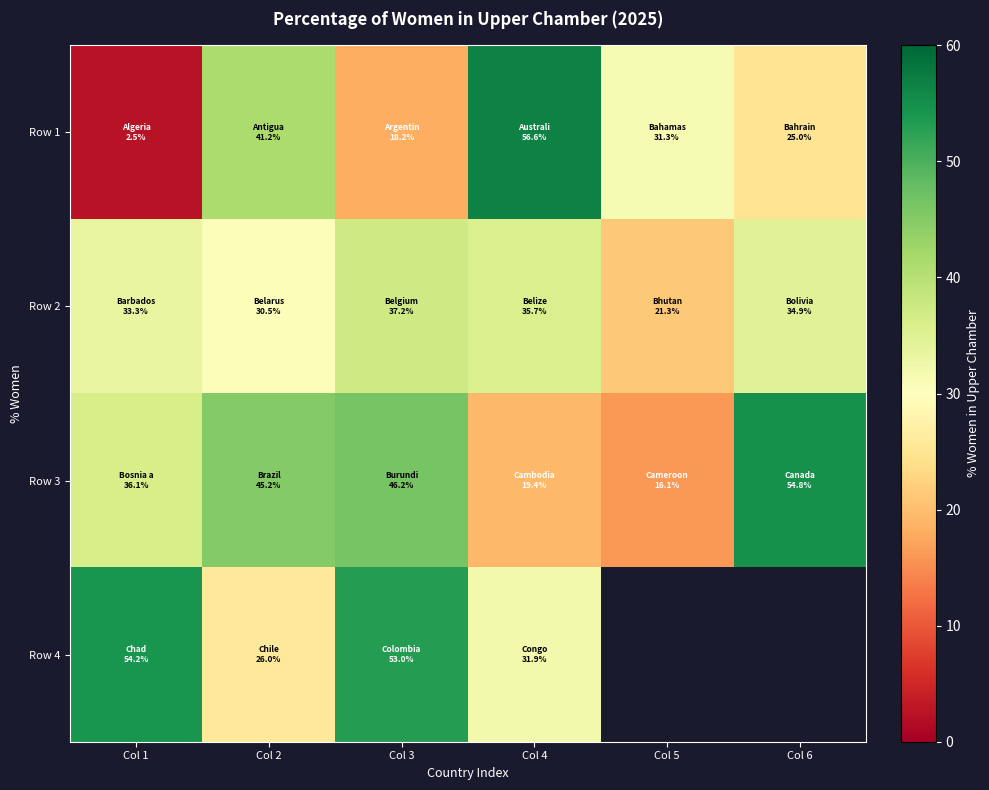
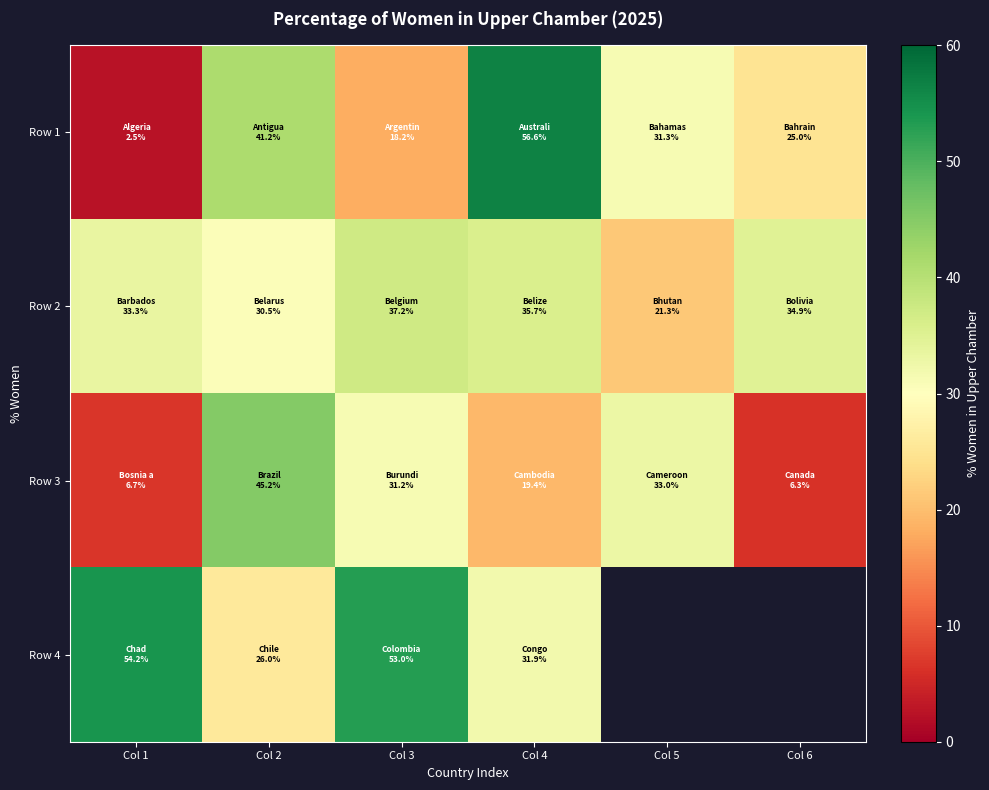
  {
    "Row 1": {
      "Col 1": "2.5%",
      "Col 2": "41.2%",
      "Col 3": "18.2%",
      "Col 4": "56.6%",
      "Col 5": "31.3%",
      "Col 6": "25.0%"
    },
    "Row 2": {
      "Col 1": "33.3%",
      "Col 2": "30.5%",
      "Col 3": "37.2%",
      "Col 4": "35.7%",
      "Col 5": "21.3%",
      "Col 6": "34.9%"
    },
    "Row 3": {
-     "Col 1": "36.1%",
+     "Col 1": "6.7%",
      "Col 2": "45.2%",
-     "Col 3": "46.2%",
+     "Col 3": "31.2%",
      "Col 4": "19.4%",
-     "Col 5": "16.1%",
-     "Col 6": "54.8%"
+     "Col 5": "33.0%",
+     "Col 6": "6.3%"
    },
    "Row 4": {
      "Col 1": "54.2%",
      "Col 2": "26.0%",
      "Col 3": "53.0%",
      "Col 4": "31.9%"
    }
  }
